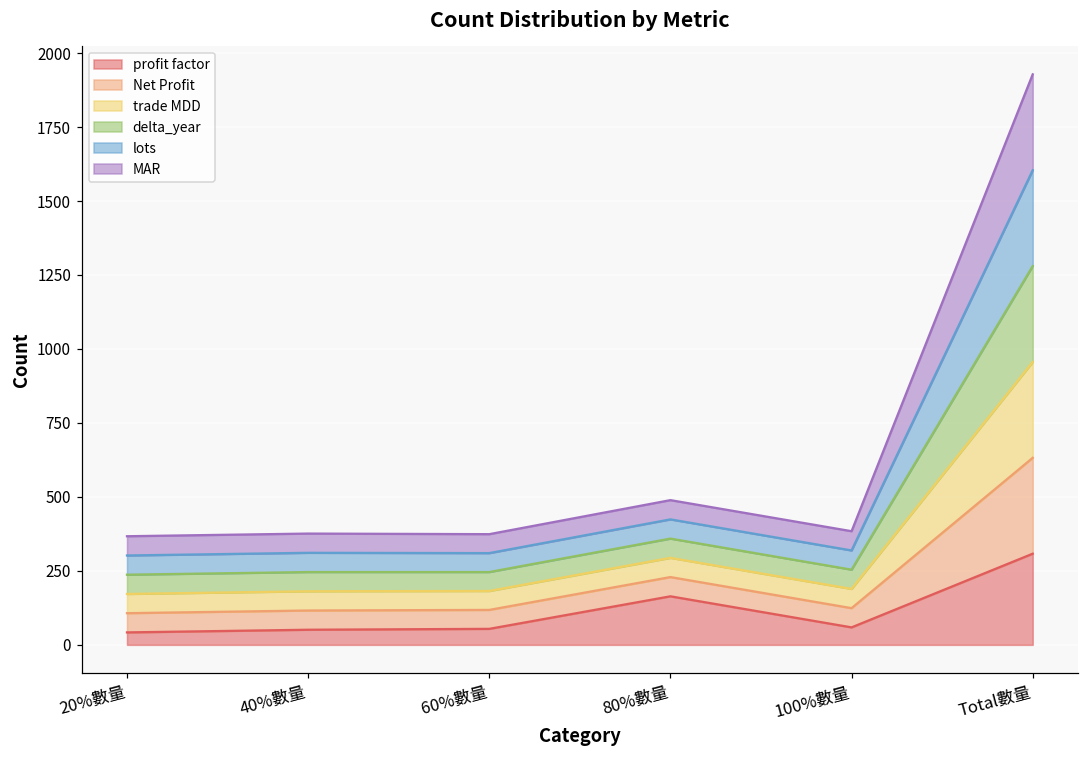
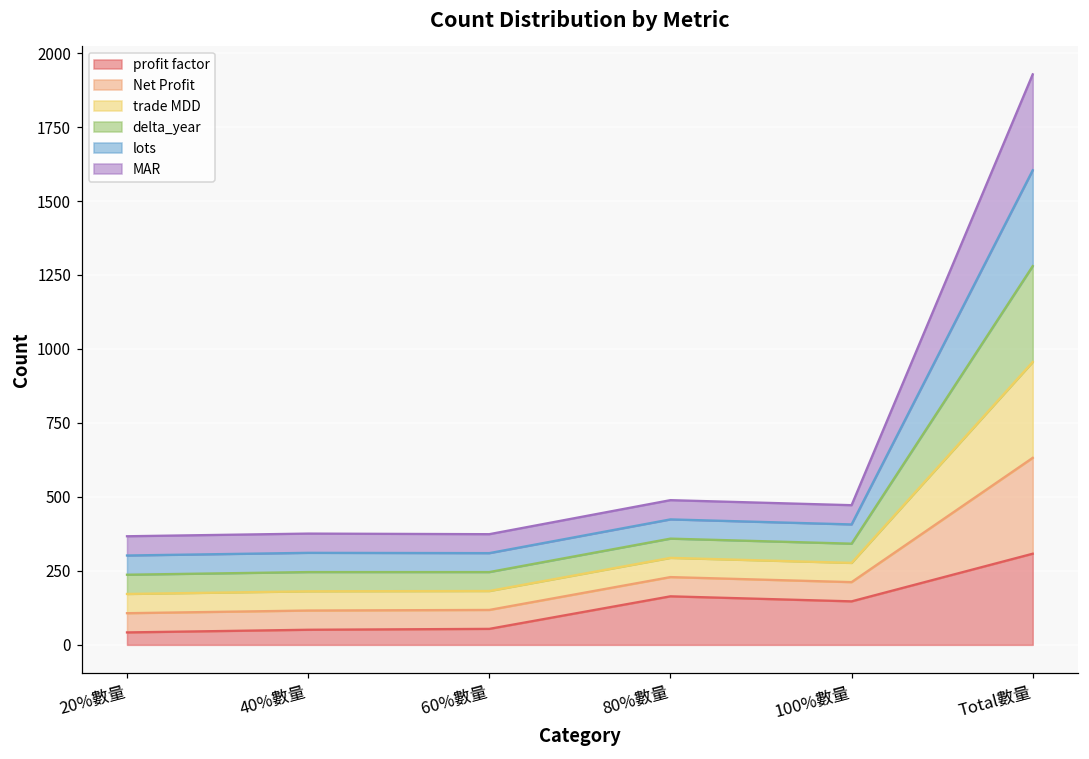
  {
    "profit factor": {
      "20%數量": 40,
      "40%數量": 50,
      "60%數量": 50,
      "80%數量": 160,
-     "100%數量": 60,
+     "100%數量": 150,
      "Total數量": 310
    },
    "delta_year": {
      "20%數量": 70,
      "40%數量": 70,
      "60%數量": 60,
      "80%數量": 70,
      "100%數量": 70,
      "Total數量": 320
    },
    "lots": {
      "20%數量": 70,
      "40%數量": 70,
      "60%數量": 60,
      "80%數量": 70,
      "100%數量": 70,
      "Total數量": 320
    },
    "MAR": {
      "20%數量": 70,
      "40%數量": 70,
      "60%數量": 60,
      "80%數量": 70,
      "100%數量": 70,
      "Total數量": 320
    }
  }
